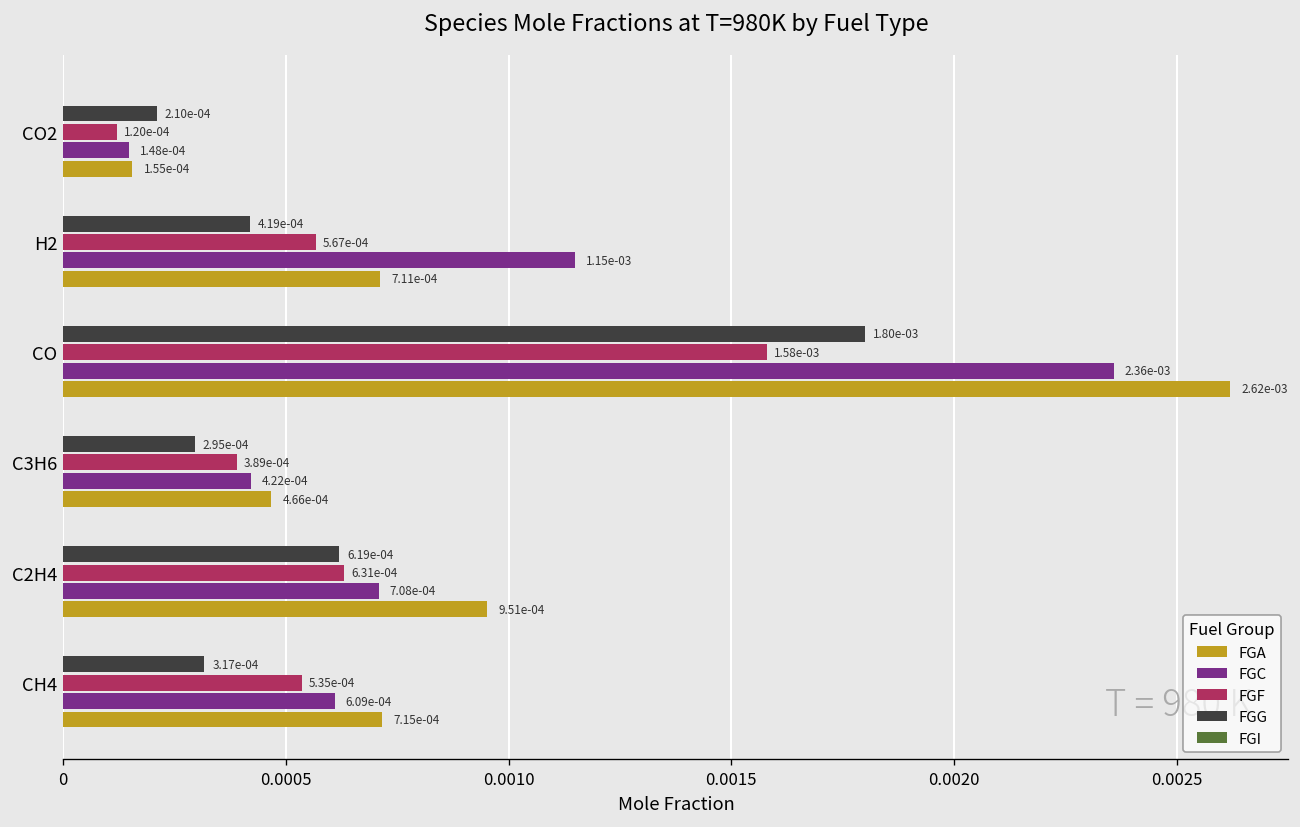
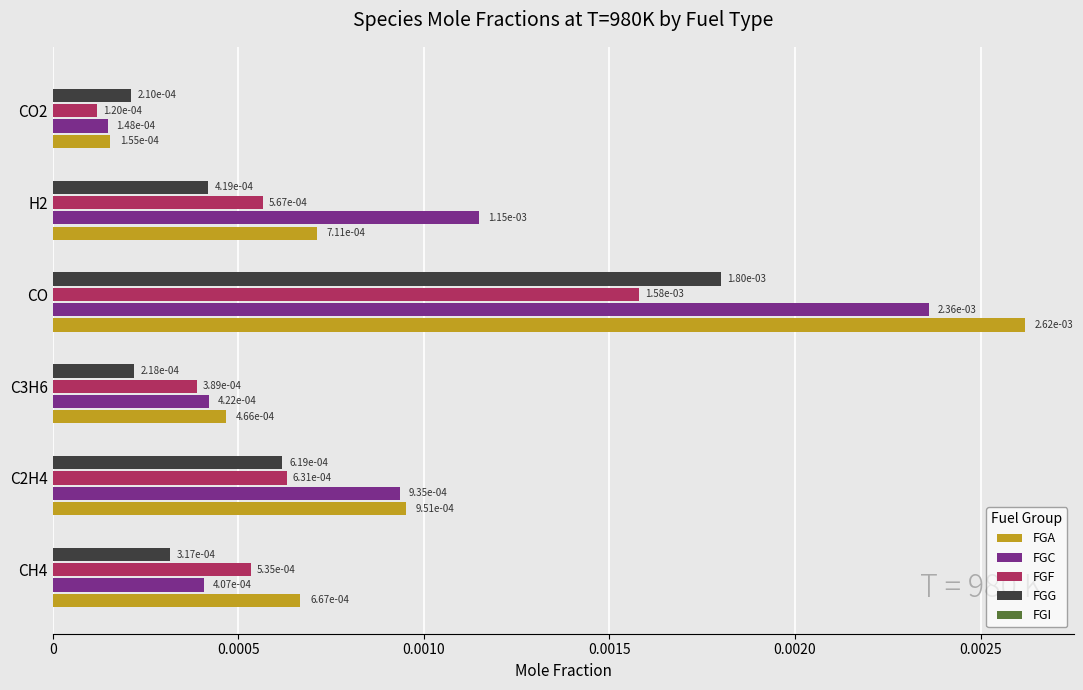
  {
    "FGA": {
      "CO2": "1.55e-04",
      "H2": "7.11e-04",
      "CO": "2.62e-03",
      "C3H6": "4.66e-04",
      "C2H4": "9.51e-04",
-     "CH4": "7.15e-04"
+     "CH4": "6.67e-04"
    },
    "FGC": {
      "CO2": "1.48e-04",
      "H2": "1.15e-03",
      "CO": "2.36e-03",
      "C3H6": "4.22e-04",
-     "C2H4": "7.08e-04",
-     "CH4": "6.09e-04"
+     "C2H4": "9.35e-04",
+     "CH4": "4.07e-04"
    },
    "FGF": {
      "CO2": "1.20e-04",
      "H2": "5.67e-04",
      "CO": "1.58e-03",
      "C3H6": "3.89e-04",
      "C2H4": "6.31e-04",
      "CH4": "5.35e-04"
    },
    "FGG": {
      "CO2": "2.10e-04",
      "H2": "4.19e-04",
      "CO": "1.80e-03",
-     "C3H6": "2.95e-04",
+     "C3H6": "2.18e-04",
      "C2H4": "6.19e-04",
      "CH4": "3.17e-04"
    },
    "FGI": {
      "CO2": "0.00000",
      "H2": "0.00000",
      "CO": "0.00000",
      "C3H6": "0.00000",
      "C2H4": "0.00000",
      "CH4": "0.00000"
    }
  }
